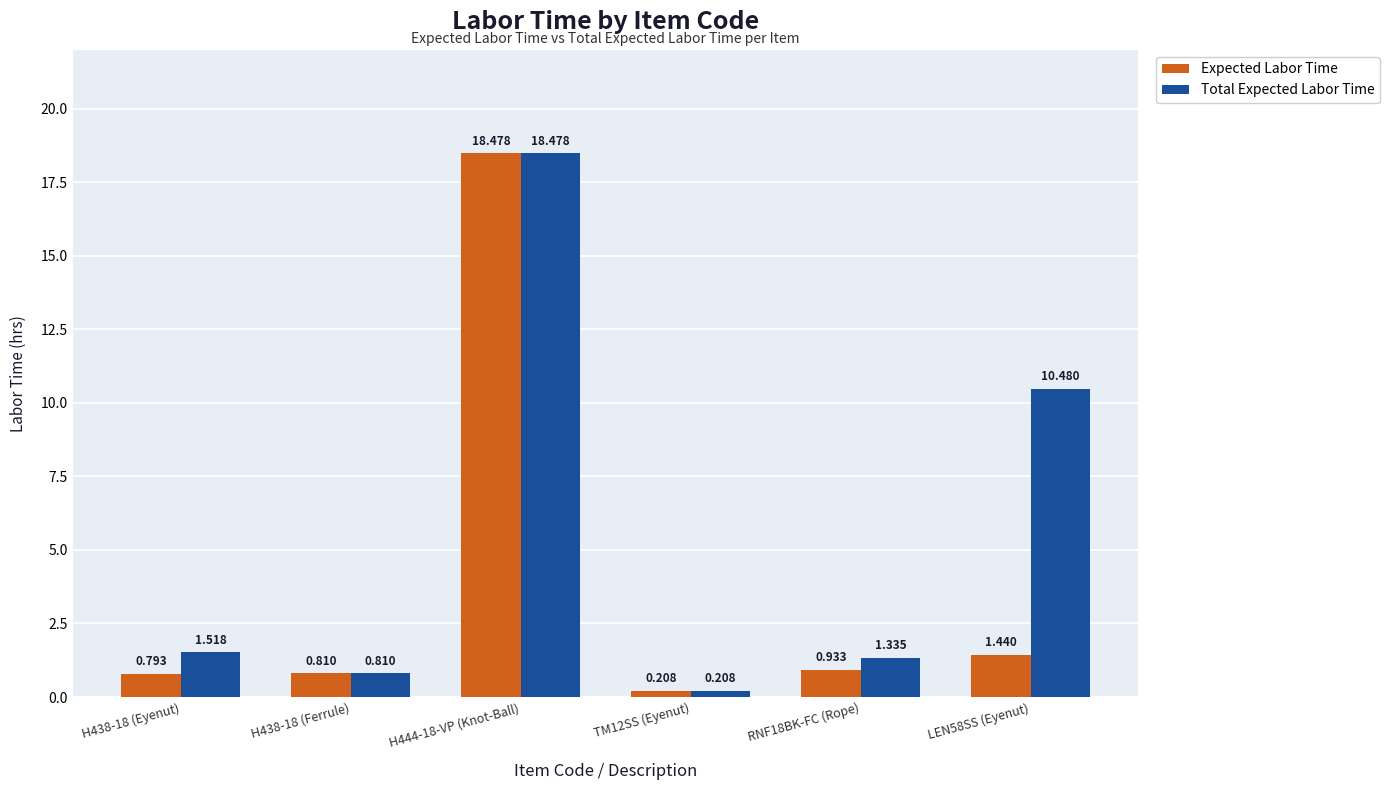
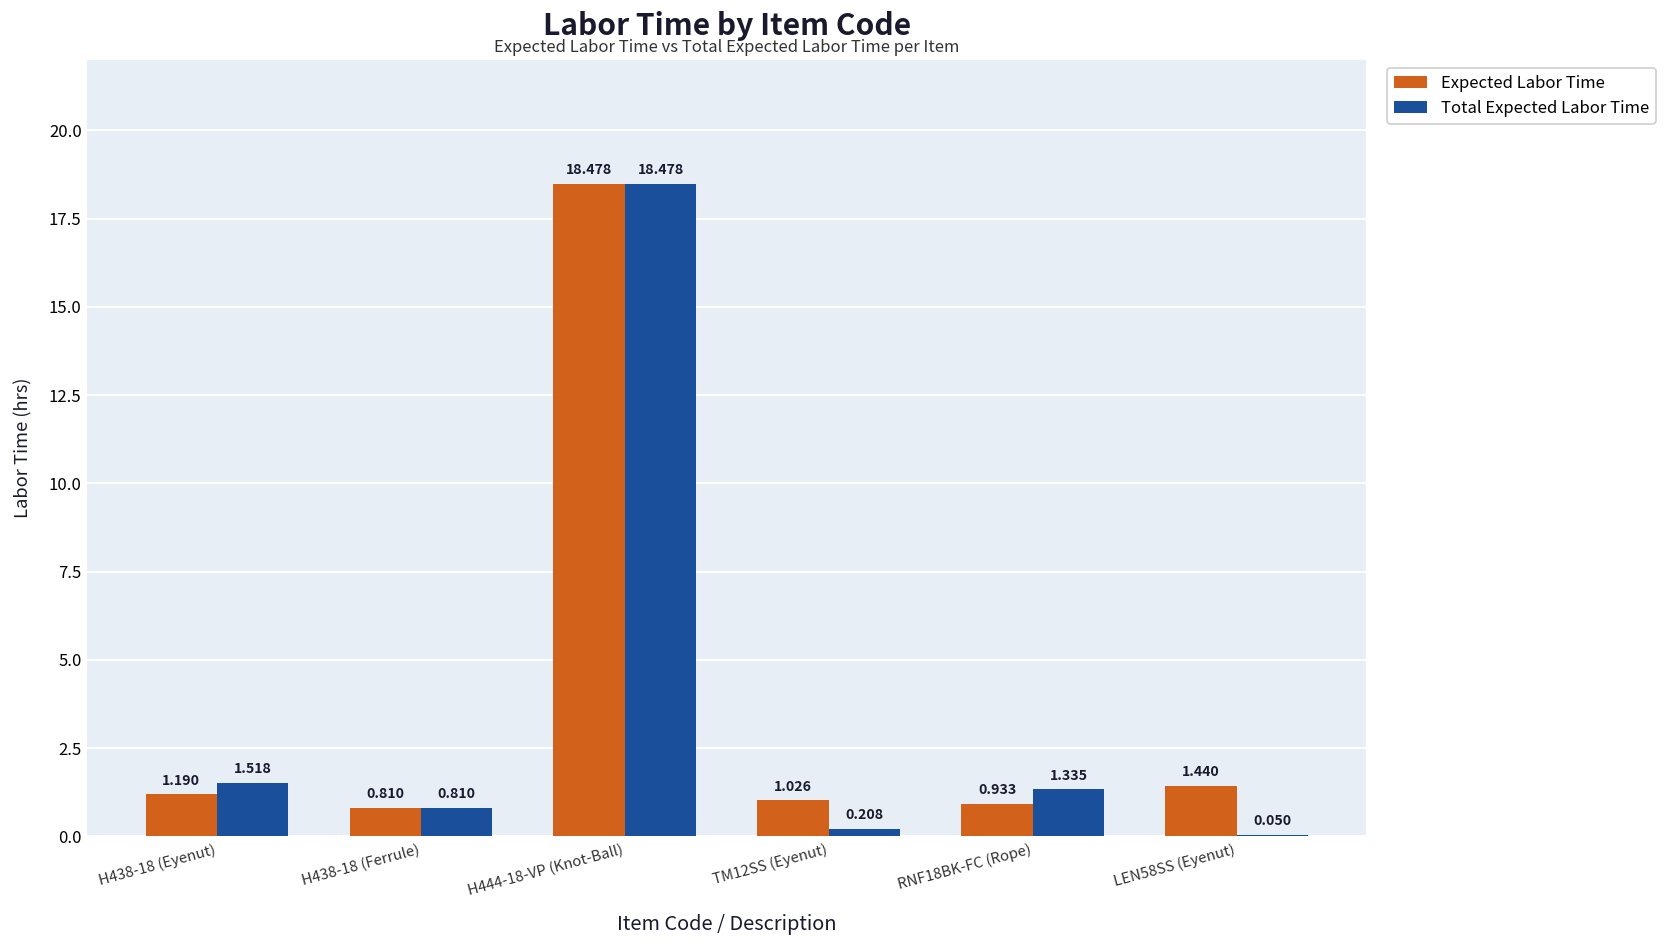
  {
    "Expected Labor Time": {
-     "H438-18 (Eyenut)": 0.793,
+     "H438-18 (Eyenut)": 1.190,
      "H438-18 (Ferrule)": 0.810,
      "H444-18-VP (Knot-Ball)": 18.478,
-     "TM12SS (Eyenut)": 0.208,
+     "TM12SS (Eyenut)": 1.026,
      "RNF18BK-FC (Rope)": 0.933,
      "LEN58SS (Eyenut)": 1.440
    },
    "Total Expected Labor Time": {
      "H438-18 (Eyenut)": 1.518,
      "H438-18 (Ferrule)": 0.810,
      "H444-18-VP (Knot-Ball)": 18.478,
      "TM12SS (Eyenut)": 0.208,
      "RNF18BK-FC (Rope)": 1.335,
-     "LEN58SS (Eyenut)": 10.480
+     "LEN58SS (Eyenut)": 0.050
    }
  }
